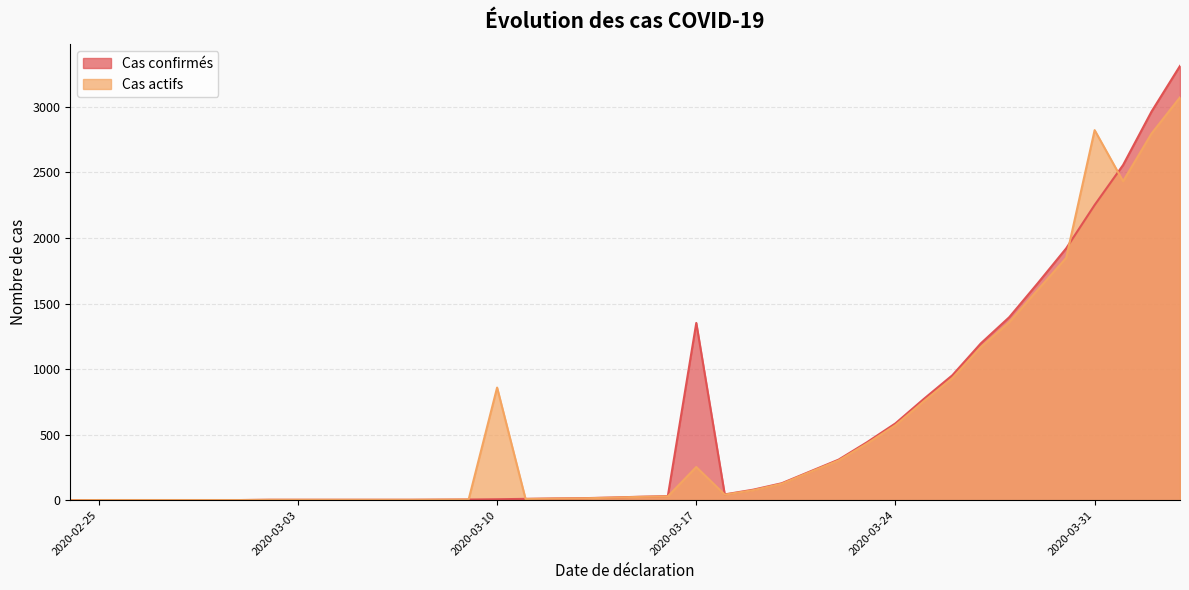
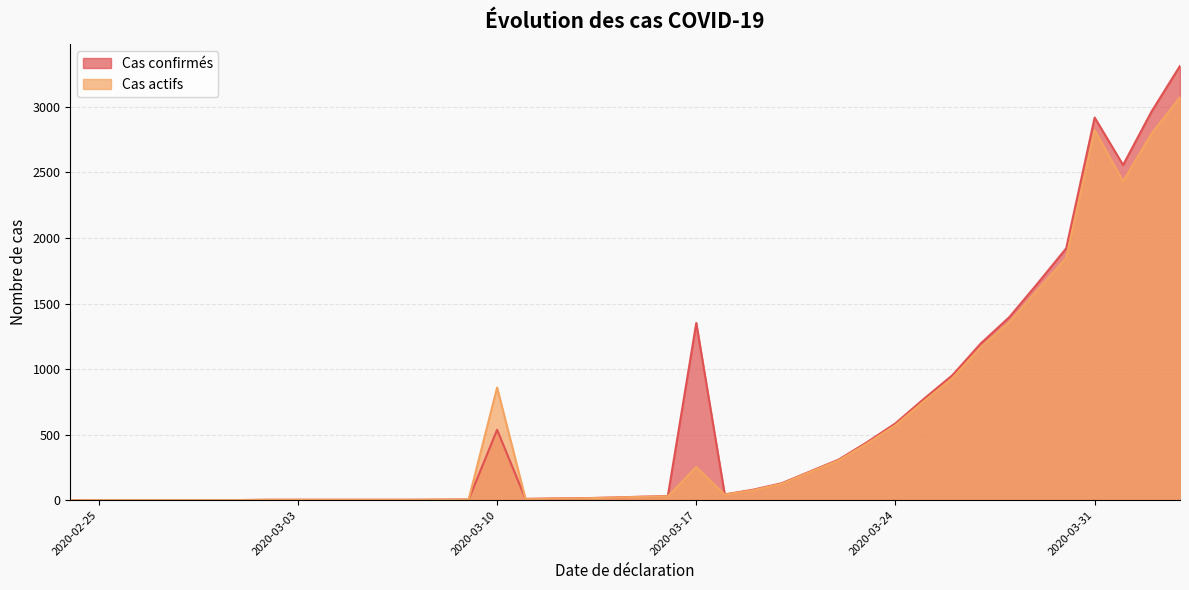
  {
    "Cas confirmés": {
-     "2020-03-10": 10,
+     "2020-03-10": 540,
      "2020-03-17": 1350,
-     "2020-03-31": 2250
+     "2020-03-31": 2920
    },
    "Cas actifs": {
      "2020-03-10": 860,
      "2020-03-17": 250,
      "2020-03-31": 2820
    }
  }
